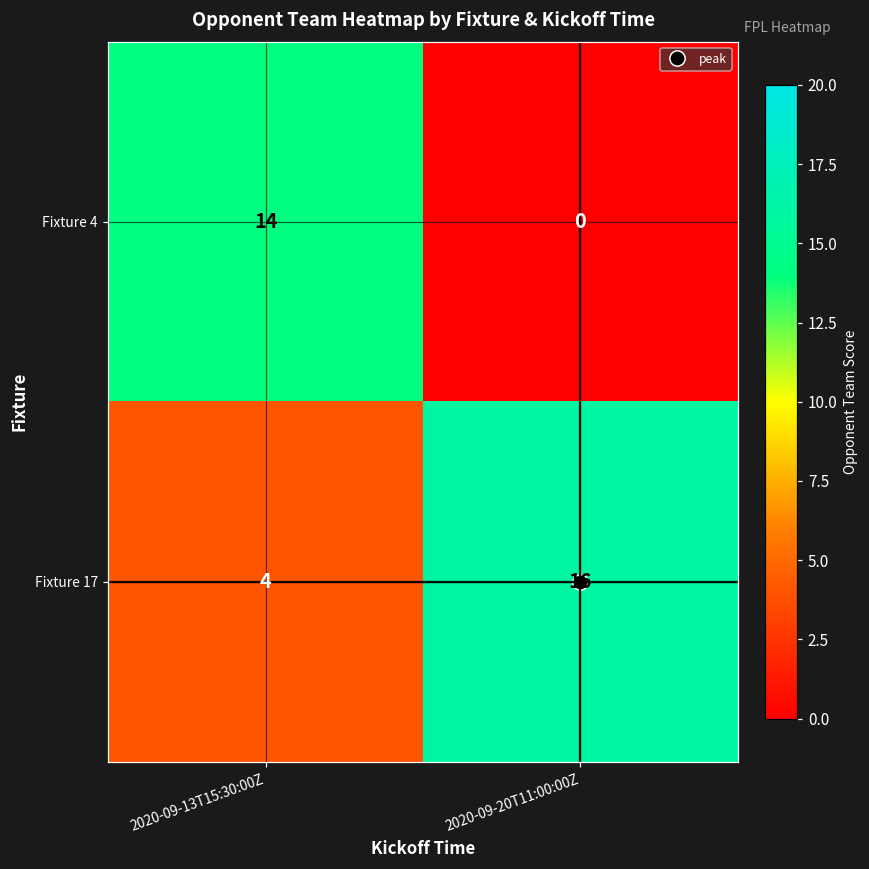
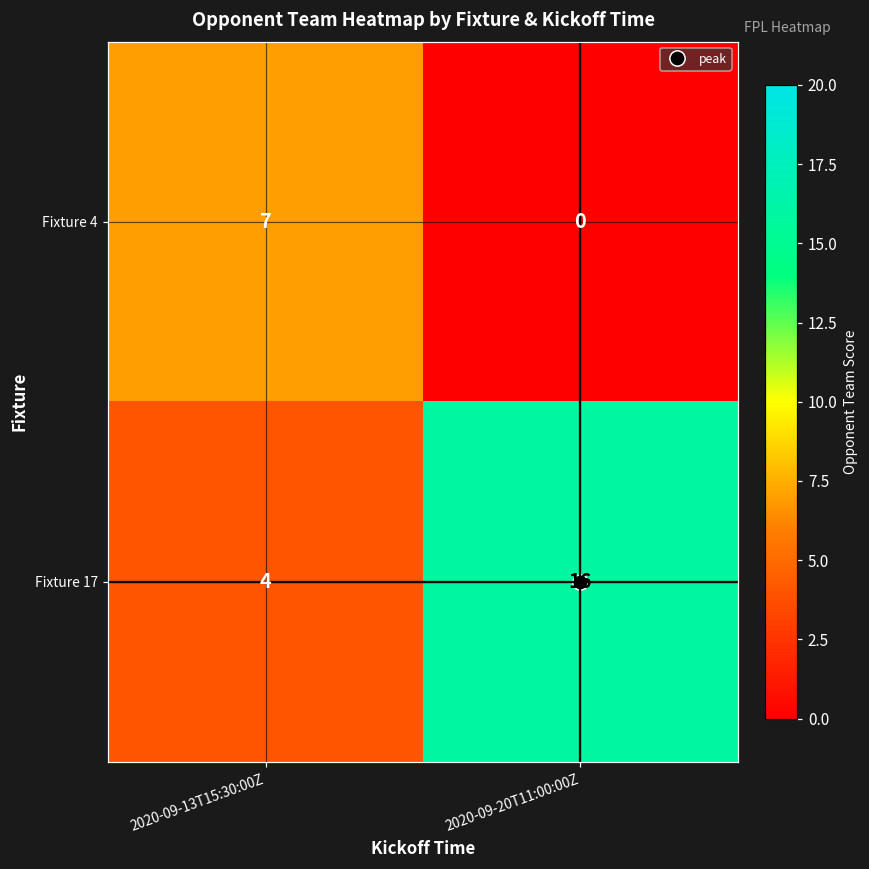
  {
    "Fixture 4": {
-     "2020-09-13T15:30:00Z": 14,
+     "2020-09-13T15:30:00Z": 7,
      "2020-09-20T11:00:00Z": 0
    },
    "Fixture 17": {
      "2020-09-13T15:30:00Z": 4
    }
  }
